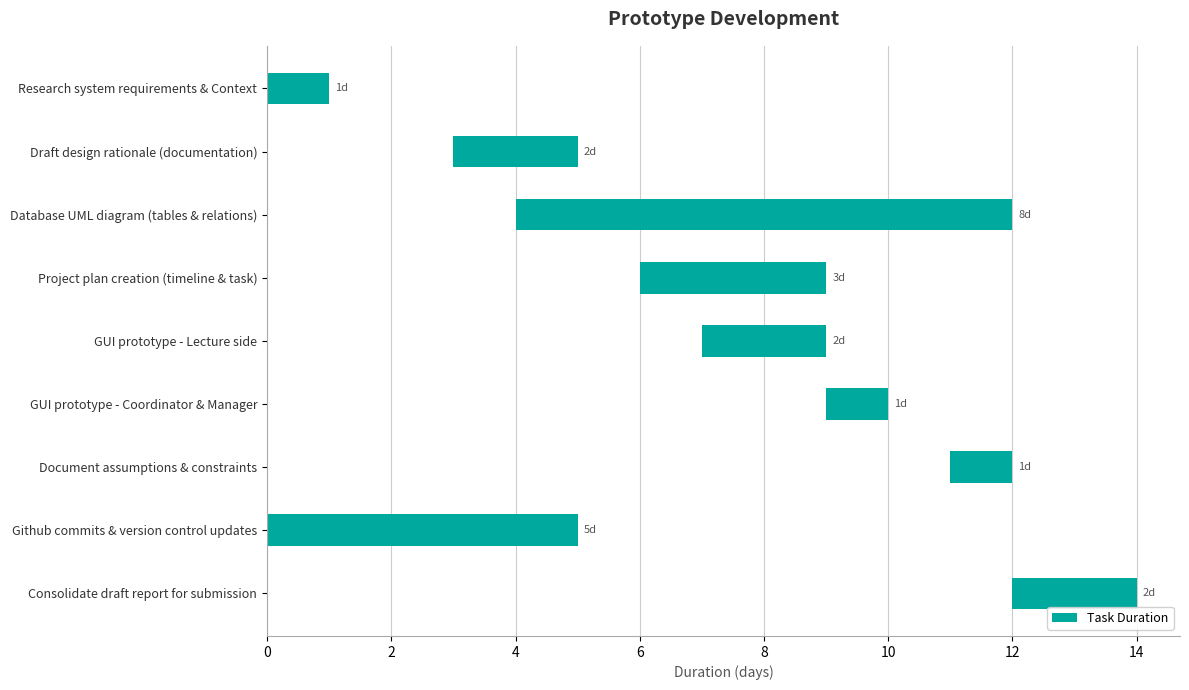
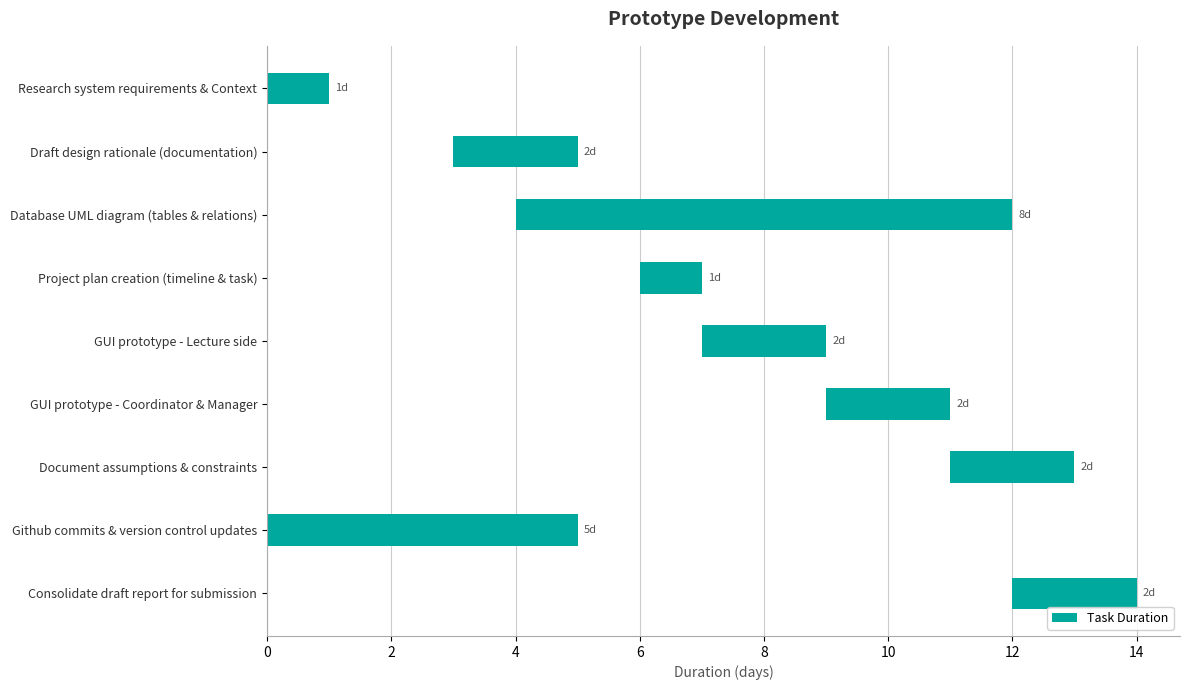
  {
    "Task Duration": {
      "Research system requirements & Context": "1d",
      "Draft design rationale (documentation)": "2d",
      "Database UML diagram (tables & relations)": "8d",
-     "Project plan creation (timeline & task)": "3d",
+     "Project plan creation (timeline & task)": "1d",
      "GUI prototype - Lecture side": "2d",
-     "GUI prototype - Coordinator & Manager": "1d",
-     "Document assumptions & constraints": "1d",
+     "GUI prototype - Coordinator & Manager": "2d",
+     "Document assumptions & constraints": "2d",
      "Github commits & version control updates": "5d",
      "Consolidate draft report for submission": "2d"
    }
  }
